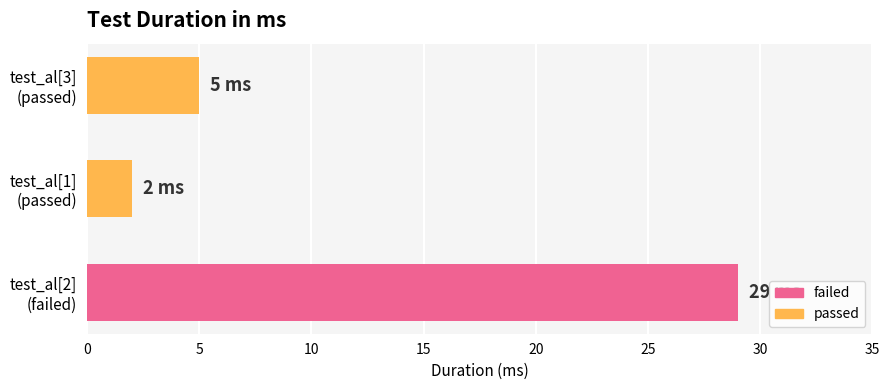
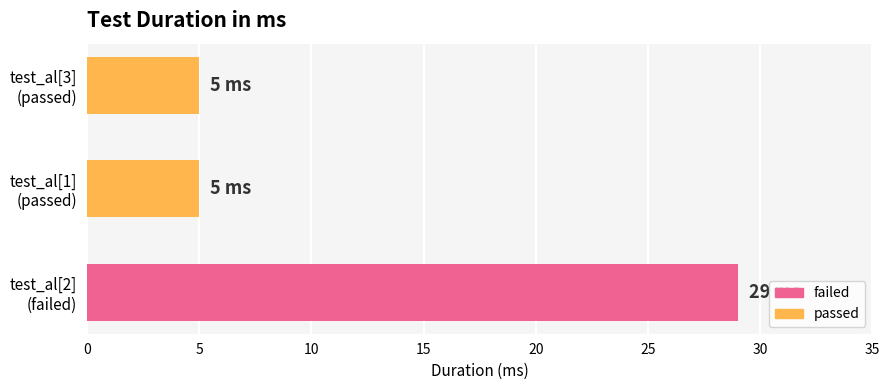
  {
    "test_al[3] (passed)": 5,
-   "test_al[1] (passed)": 2
+   "test_al[1] (passed)": 5
  }
